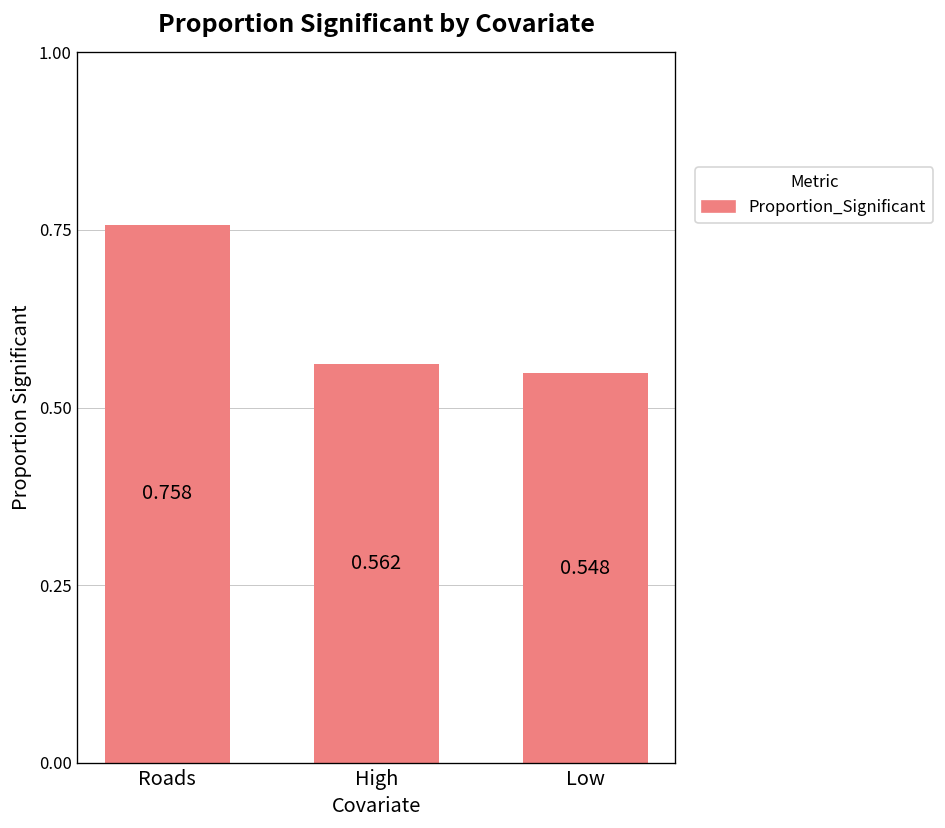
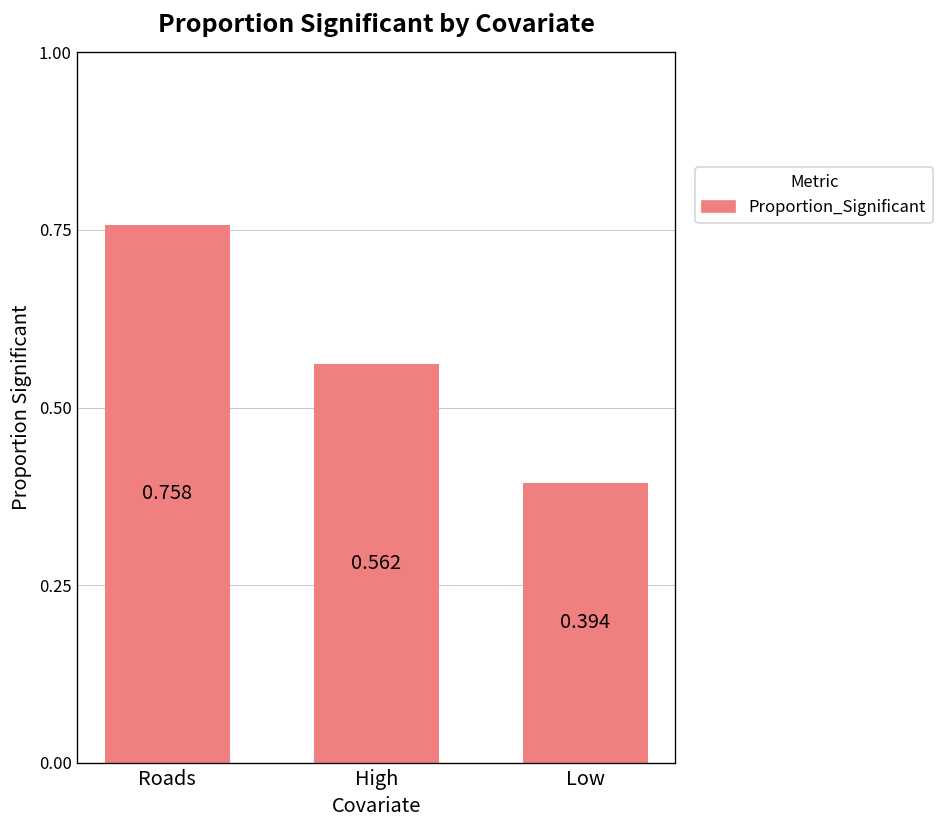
  {
    "Roads": 0.758,
    "High": 0.562,
-   "Low": 0.548
+   "Low": 0.394
  }
